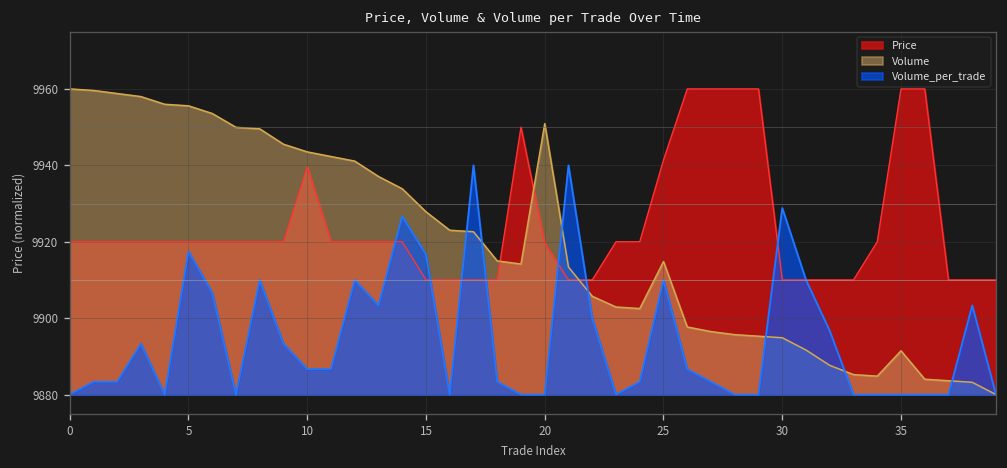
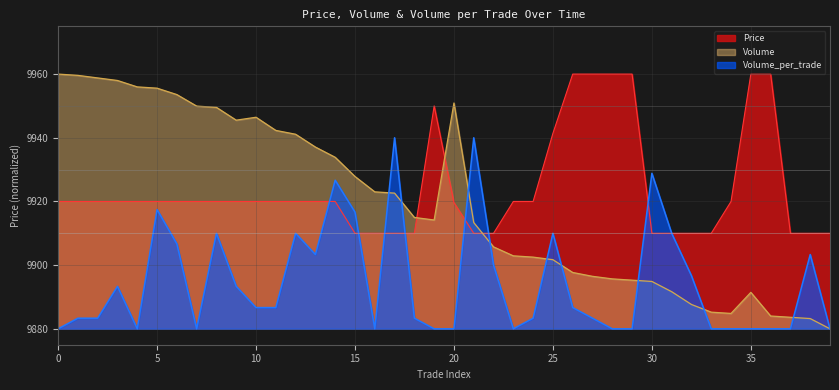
  {
    "Price": {
      "0": 9920,
      "5": 9920,
-     "10": 9940,
+     "10": 9920,
      "15": 9910,
      "20": 9920,
      "25": 9941,
      "30": 9910
    },
    "Volume": {
      "0": 9960,
      "5": 9956,
-     "10": 9944,
+     "10": 9946,
      "15": 9928,
      "20": 9951,
-     "25": 9915,
+     "25": 9902,
      "30": 9895,
      "35": 9891
    },
    "Volume_per_trade": {
      "0": 9880,
      "5": 9917,
      "10": 9887,
      "15": 9917,
      "20": 9880,
      "25": 9910,
      "30": 9929,
      "35": 9880
    }
  }
